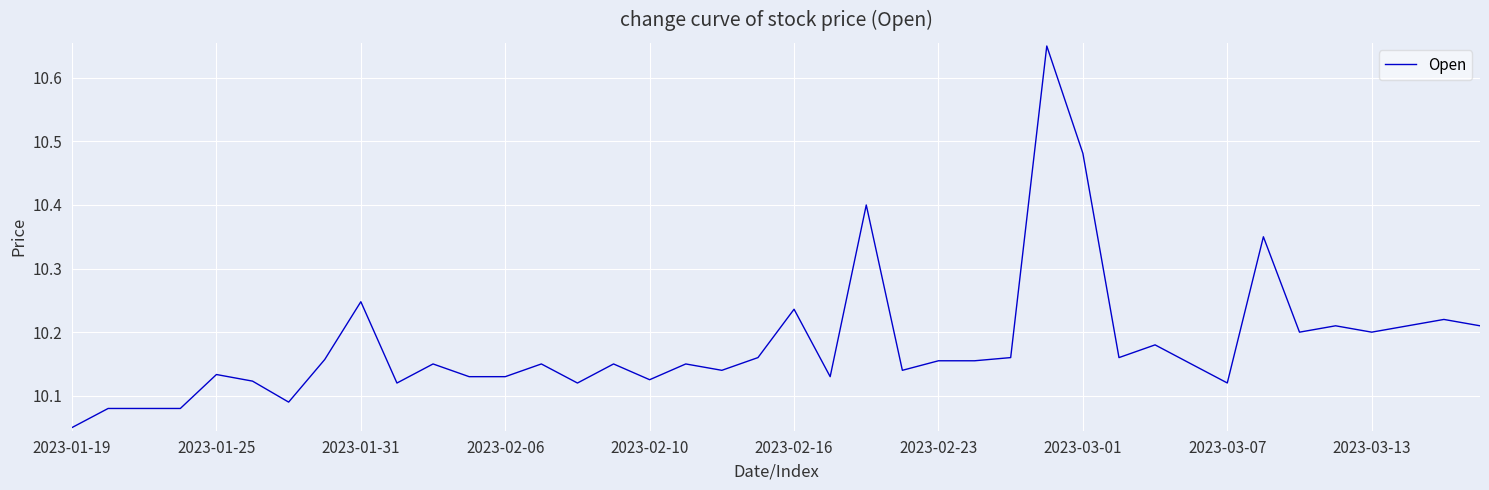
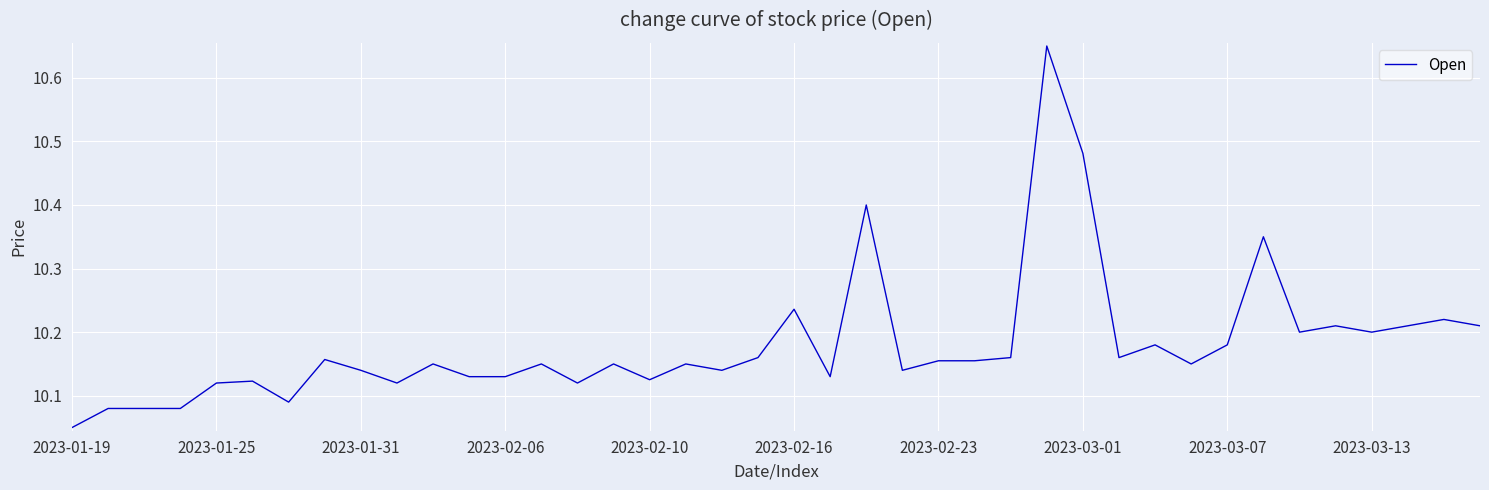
  {
    "2023-01-19": 10.05,
-   "2023-01-25": 10.13,
-   "2023-01-31": 10.25,
+   "2023-01-25": 10.12,
+   "2023-01-31": 10.14,
    "2023-02-06": 10.13,
    "2023-02-10": 10.13,
    "2023-02-16": 10.24,
    "2023-02-23": 10.15,
    "2023-03-01": 10.48,
-   "2023-03-07": 10.12,
+   "2023-03-07": 10.18,
    "2023-03-13": 10.20
  }
